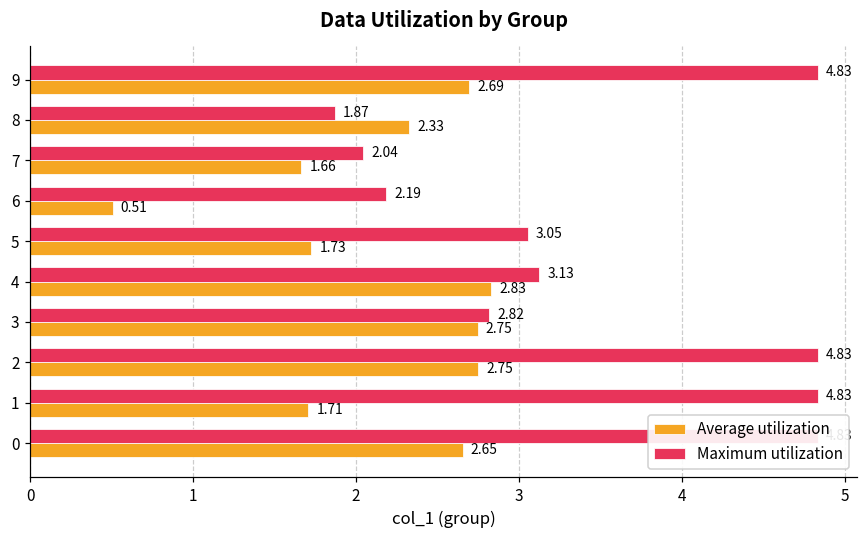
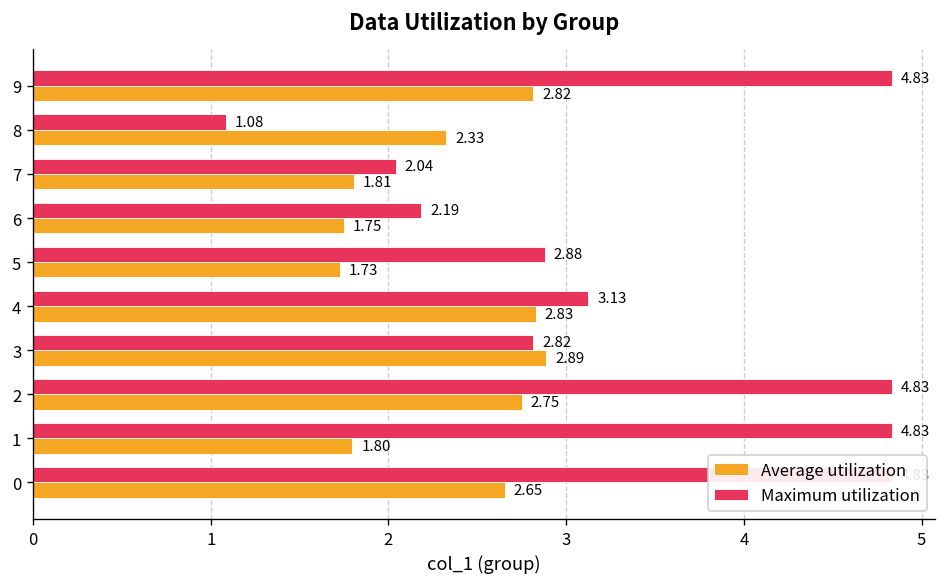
  {
    "Average utilization": {
-     "9": 2.69,
+     "9": 2.82,
      "8": 2.33,
-     "7": 1.66,
-     "6": 0.51,
+     "7": 1.81,
+     "6": 1.75,
      "5": 1.73,
      "4": 2.83,
-     "3": 2.75,
+     "3": 2.89,
      "2": 2.75,
-     "1": 1.71,
+     "1": 1.80,
      "0": 2.65
    },
    "Maximum utilization": {
      "9": 4.83,
-     "8": 1.87,
+     "8": 1.08,
      "7": 2.04,
      "6": 2.19,
-     "5": 3.05,
+     "5": 2.88,
      "4": 3.13,
      "3": 2.82,
      "2": 4.83,
      "1": 4.83
    }
  }
